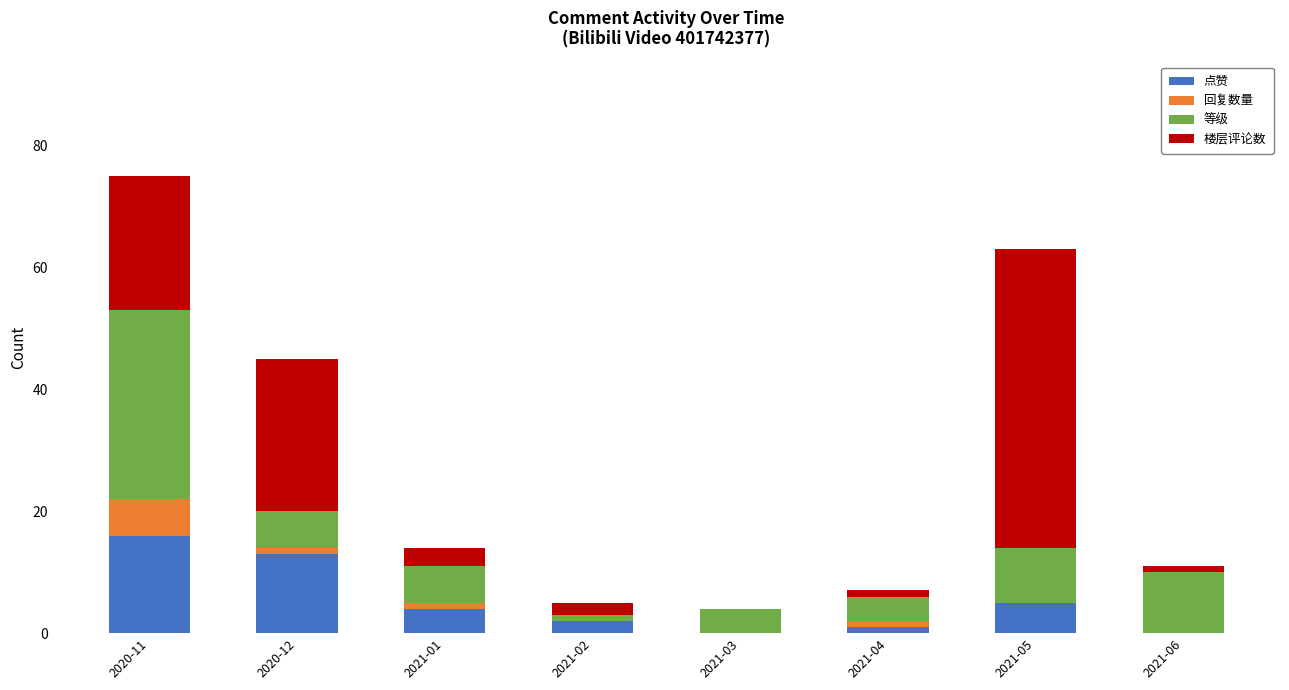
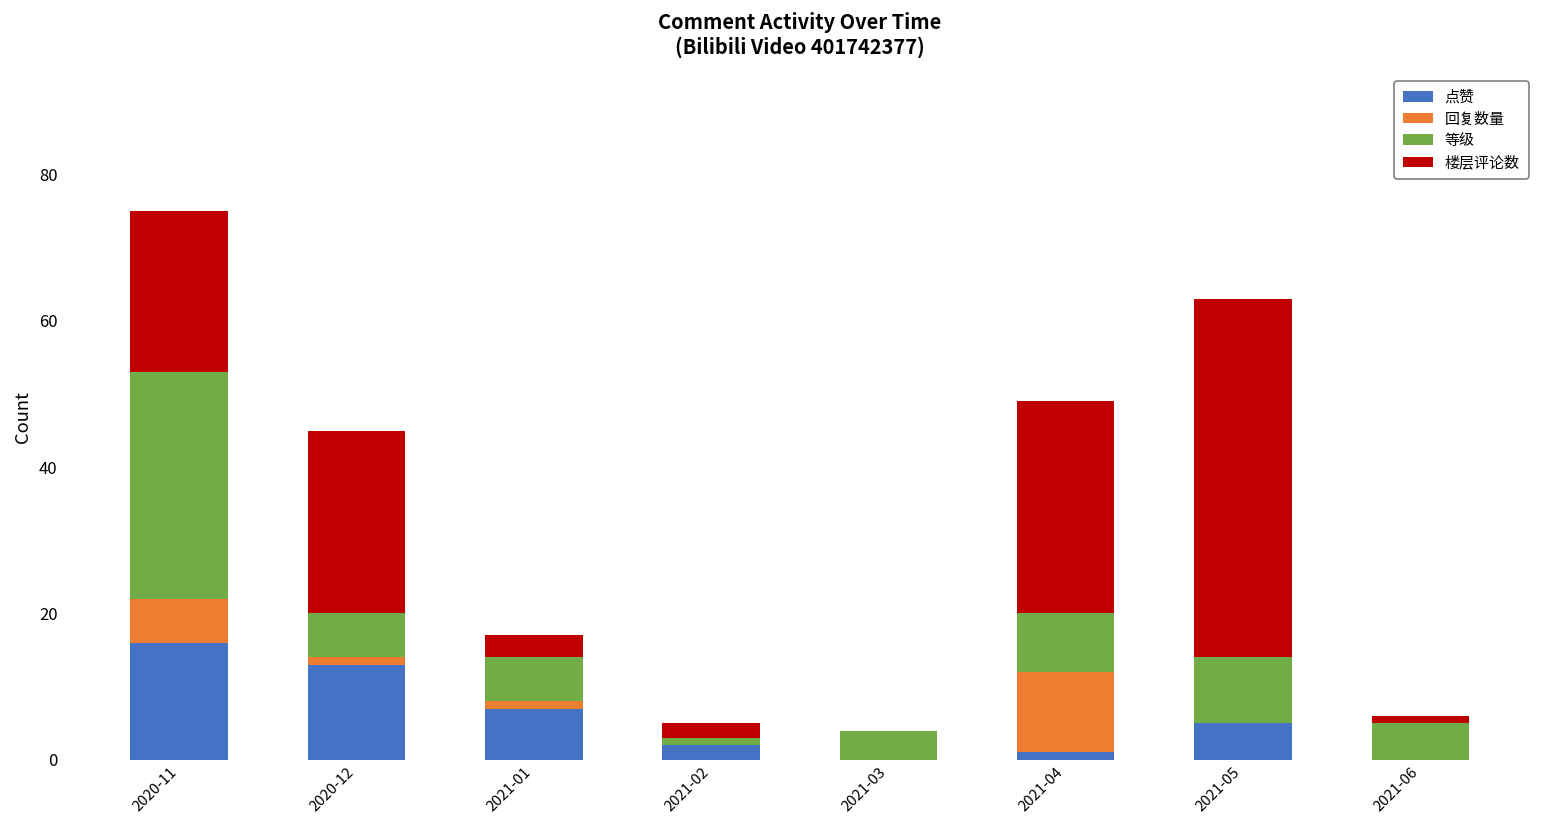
  {
    "点赞": {
      "2020-11": 16,
      "2020-12": 13,
-     "2021-01": 4,
+     "2021-01": 7,
      "2021-02": 2,
      "2021-03": 0,
      "2021-04": 1,
      "2021-05": 5,
      "2021-06": 0
    },
    "回复数量": {
      "2020-11": 6,
      "2020-12": 1,
      "2021-01": 1,
      "2021-02": 0,
      "2021-03": 0,
-     "2021-04": 1,
+     "2021-04": 11,
      "2021-05": 0,
      "2021-06": 0
    },
    "等级": {
      "2020-11": 31,
      "2020-12": 6,
      "2021-01": 6,
      "2021-02": 1,
      "2021-03": 4,
-     "2021-04": 4,
+     "2021-04": 8,
      "2021-05": 9,
-     "2021-06": 10
+     "2021-06": 5
    },
    "楼层评论数": {
      "2020-11": 22,
      "2020-12": 25,
      "2021-01": 3,
      "2021-02": 2,
      "2021-03": 0,
-     "2021-04": 1,
+     "2021-04": 29,
      "2021-05": 49,
      "2021-06": 1
    }
  }
